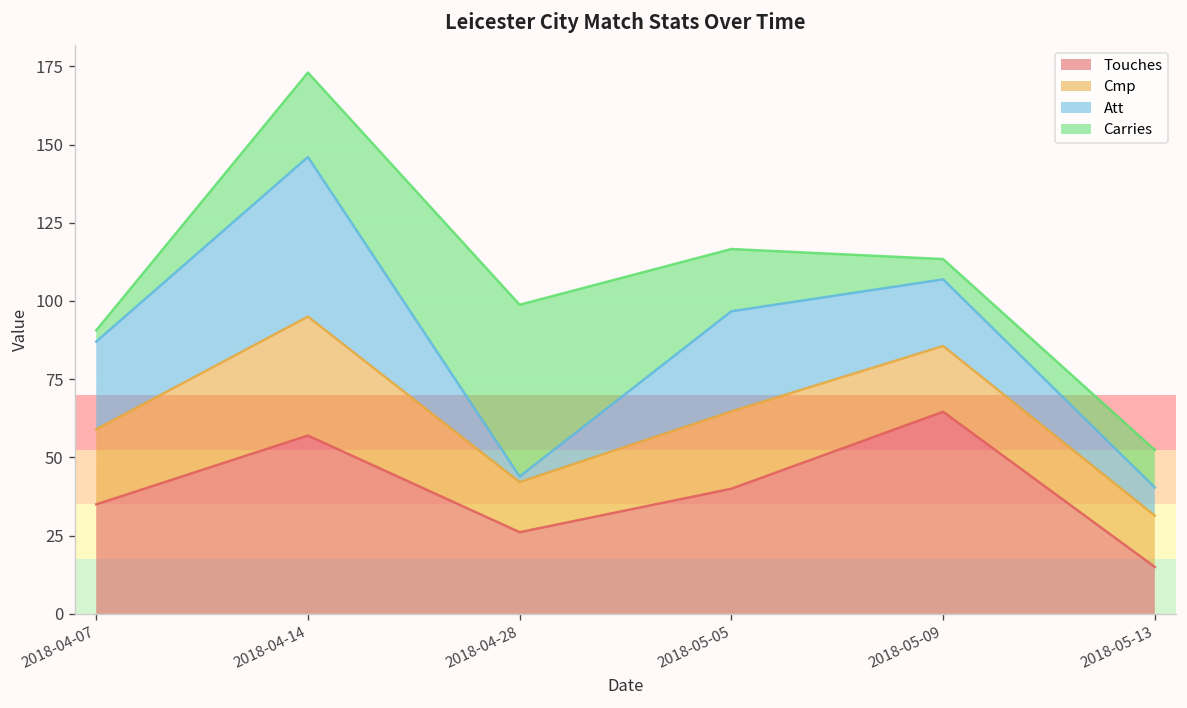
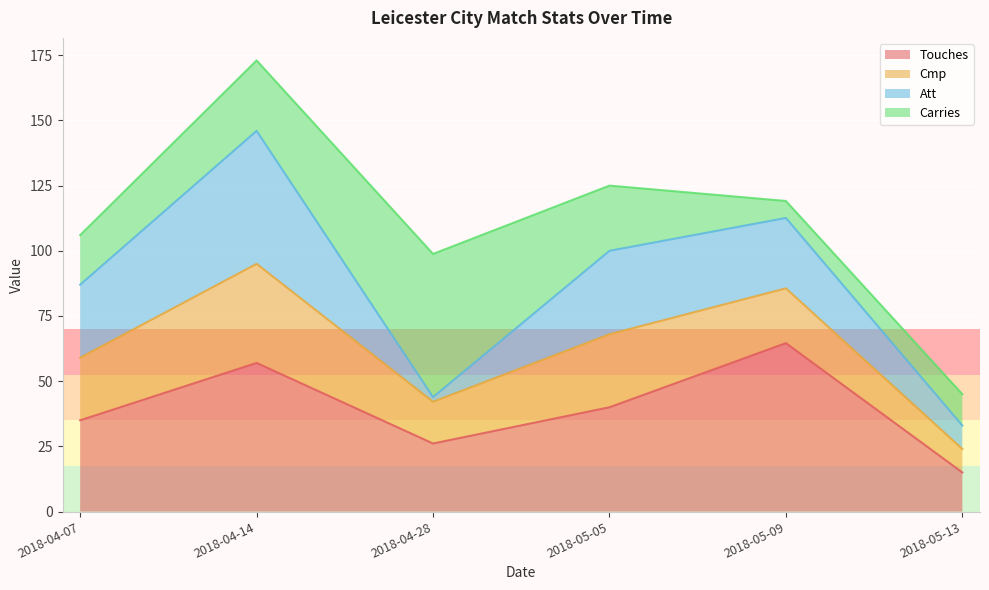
  {
    "Touches": {
      "2018-04-07": 35,
      "2018-04-14": 57,
      "2018-04-28": 26,
      "2018-05-05": 40,
      "2018-05-09": 65,
      "2018-05-13": 15
    },
    "Cmp": {
      "2018-04-07": 24,
      "2018-04-14": 38,
      "2018-04-28": 16,
-     "2018-05-05": 25,
+     "2018-05-05": 28,
      "2018-05-09": 21,
-     "2018-05-13": 16
+     "2018-05-13": 9
    },
    "Att": {
      "2018-04-07": 28,
      "2018-04-14": 51,
      "2018-04-28": 2,
      "2018-05-05": 32,
-     "2018-05-09": 21,
+     "2018-05-09": 27,
      "2018-05-13": 9
    },
    "Carries": {
-     "2018-04-07": 4,
+     "2018-04-07": 19,
      "2018-04-14": 27,
      "2018-04-28": 55,
-     "2018-05-05": 20,
+     "2018-05-05": 25,
      "2018-05-09": 7,
      "2018-05-13": 12
    }
  }
